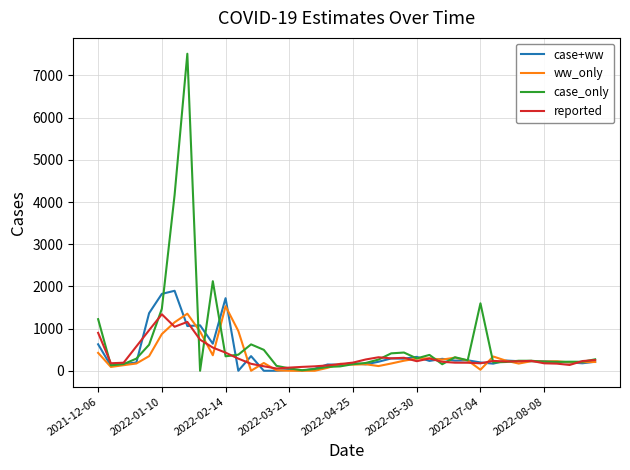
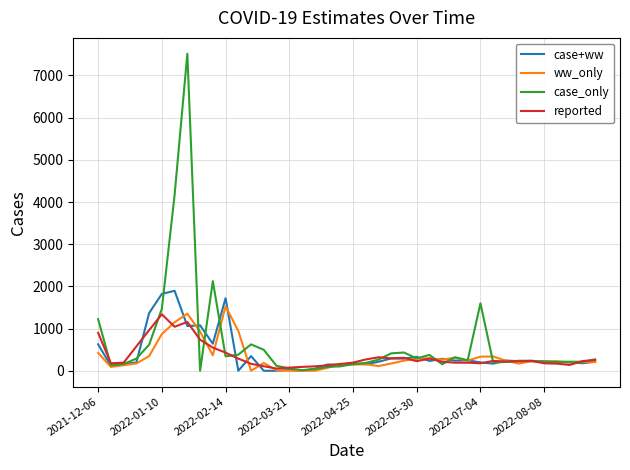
  {
    "case+ww": {
      "2021-12-06": 600,
      "2022-01-10": 1800,
      "2022-02-14": 1700
    },
    "ww_only": {
      "2021-12-06": 400,
      "2022-01-10": 900,
      "2022-02-14": 1500,
-     "2022-07-04": 0
+     "2022-07-04": 300
    },
    "case_only": {
      "2021-12-06": 1200,
      "2022-01-10": 1500,
      "2022-02-14": 300,
      "2022-07-04": 1600
    },
    "reported": {
      "2021-12-06": 900,
      "2022-01-10": 1300,
      "2022-02-14": 400,
      "2022-05-30": 200
    }
  }
